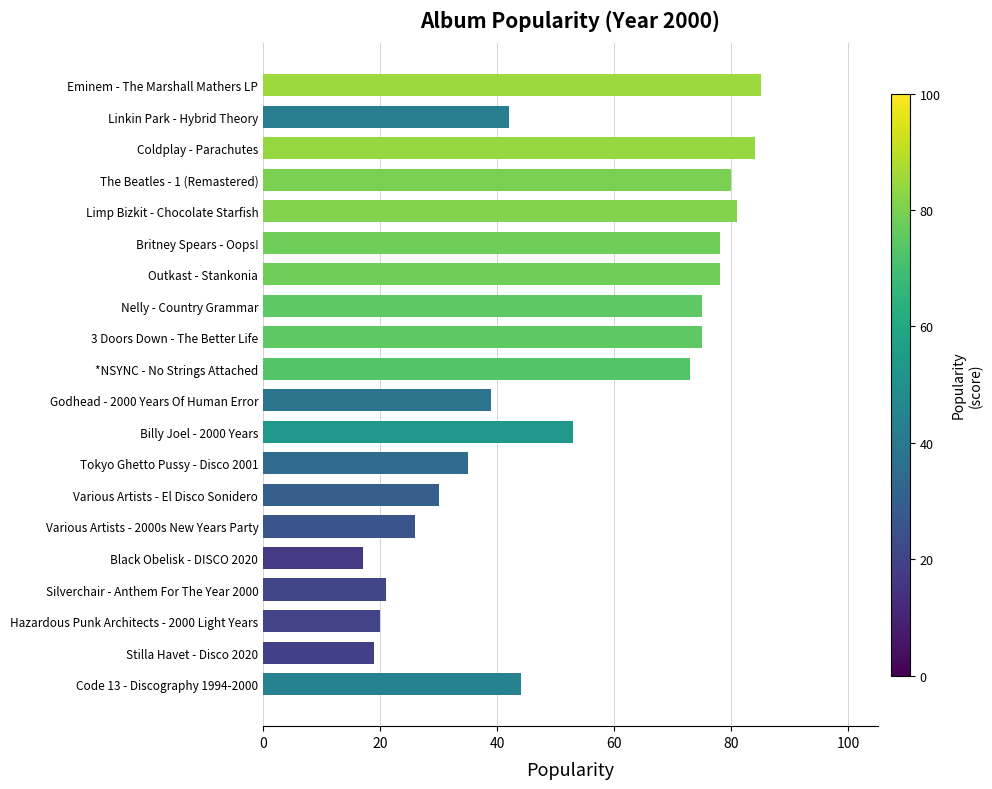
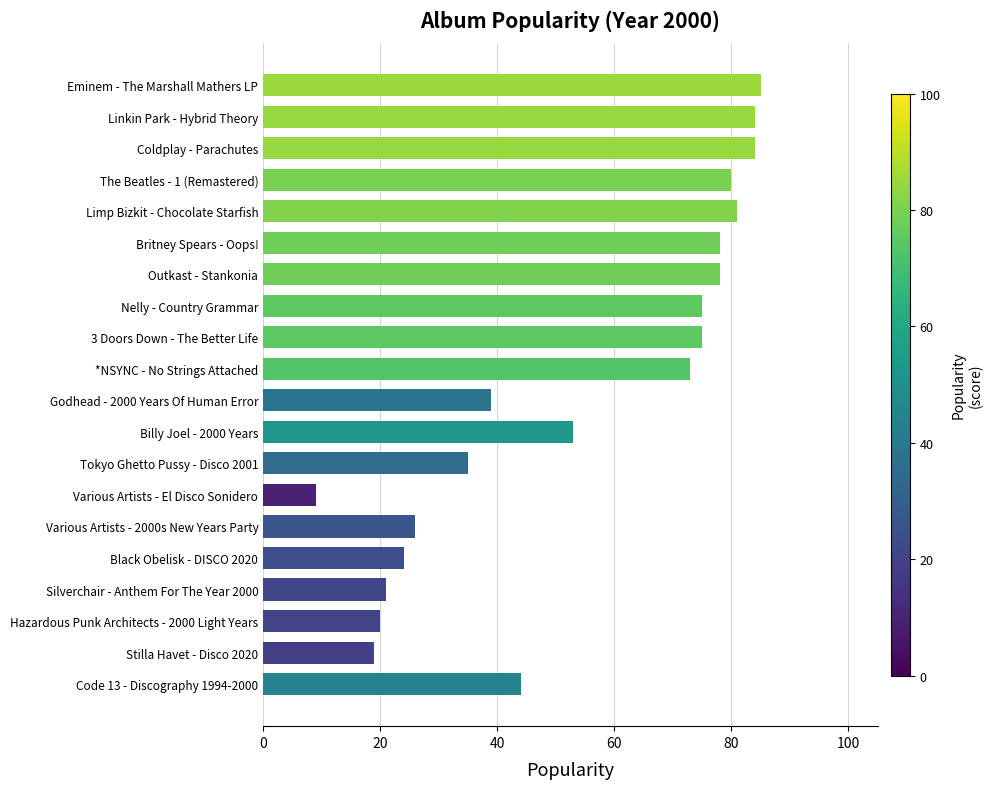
  {
    "Eminem - The Marshall Mathers LP": 85,
-   "Linkin Park - Hybrid Theory": 42,
+   "Linkin Park - Hybrid Theory": 84,
    "Coldplay - Parachutes": 84,
    "The Beatles - 1 (Remastered)": 80,
    "Limp Bizkit - Chocolate Starfish": 81,
    "Britney Spears - Oops!": 78,
    "Outkast - Stankonia": 78,
    "Nelly - Country Grammar": 75,
    "3 Doors Down - The Better Life": 75,
    "*NSYNC - No Strings Attached": 73,
    "Godhead - 2000 Years Of Human Error": 39,
    "Billy Joel - 2000 Years": 53,
    "Tokyo Ghetto Pussy - Disco 2001": 35,
-   "Various Artists - El Disco Sonidero": 30,
+   "Various Artists - El Disco Sonidero": 9,
    "Various Artists - 2000s New Years Party": 26,
-   "Black Obelisk - DISCO 2020": 17,
+   "Black Obelisk - DISCO 2020": 24,
    "Silverchair - Anthem For The Year 2000": 21,
    "Hazardous Punk Architects - 2000 Light Years": 20,
    "Stilla Havet - Disco 2020": 19,
    "Code 13 - Discography 1994-2000": 44
  }
